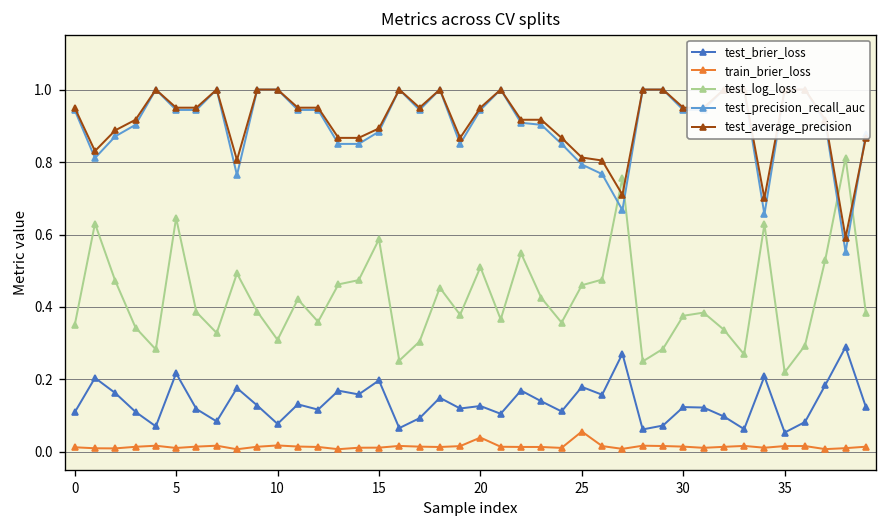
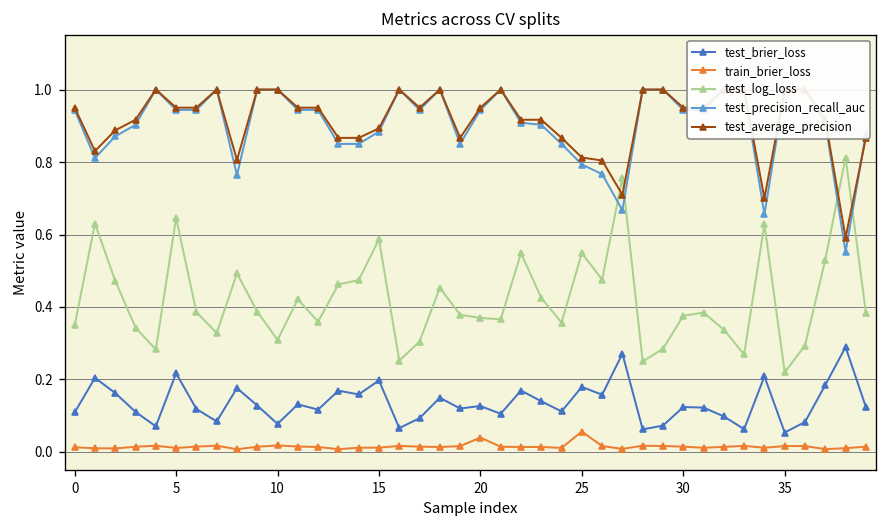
  {
    "train_brier_loss": {
      "0": 0.01,
      "5": 0.01,
      "10": 0.02,
      "15": 0.01,
      "20": 0.04,
      "25": 0.06,
      "30": 0.01,
      "35": 0.02
    },
    "test_log_loss": {
      "0": 0.35,
      "5": 0.65,
      "10": 0.31,
      "15": 0.59,
-     "20": 0.51,
-     "25": 0.46,
+     "20": 0.37,
+     "25": 0.55,
      "30": 0.38,
      "35": 0.22
    },
    "test_average_precision": {
      "15": 0.89,
      "25": 0.81
    }
  }
